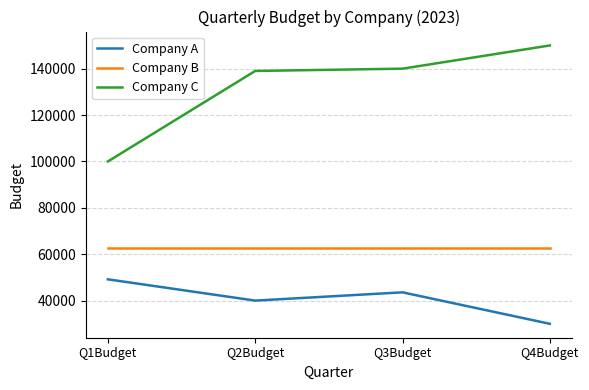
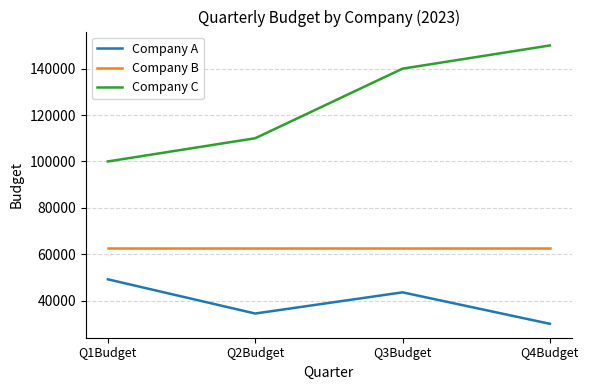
  {
    "Company A": {
      "Q1Budget": 49000,
-     "Q2Budget": 40000,
+     "Q2Budget": 34000,
      "Q3Budget": 44000,
      "Q4Budget": 30000
    },
    "Company B": {
      "Q1Budget": 63000,
      "Q2Budget": 63000,
      "Q3Budget": 63000,
      "Q4Budget": 63000
    },
    "Company C": {
      "Q1Budget": 100000,
-     "Q2Budget": 139000,
+     "Q2Budget": 110000,
      "Q3Budget": 140000,
      "Q4Budget": 150000
    }
  }
